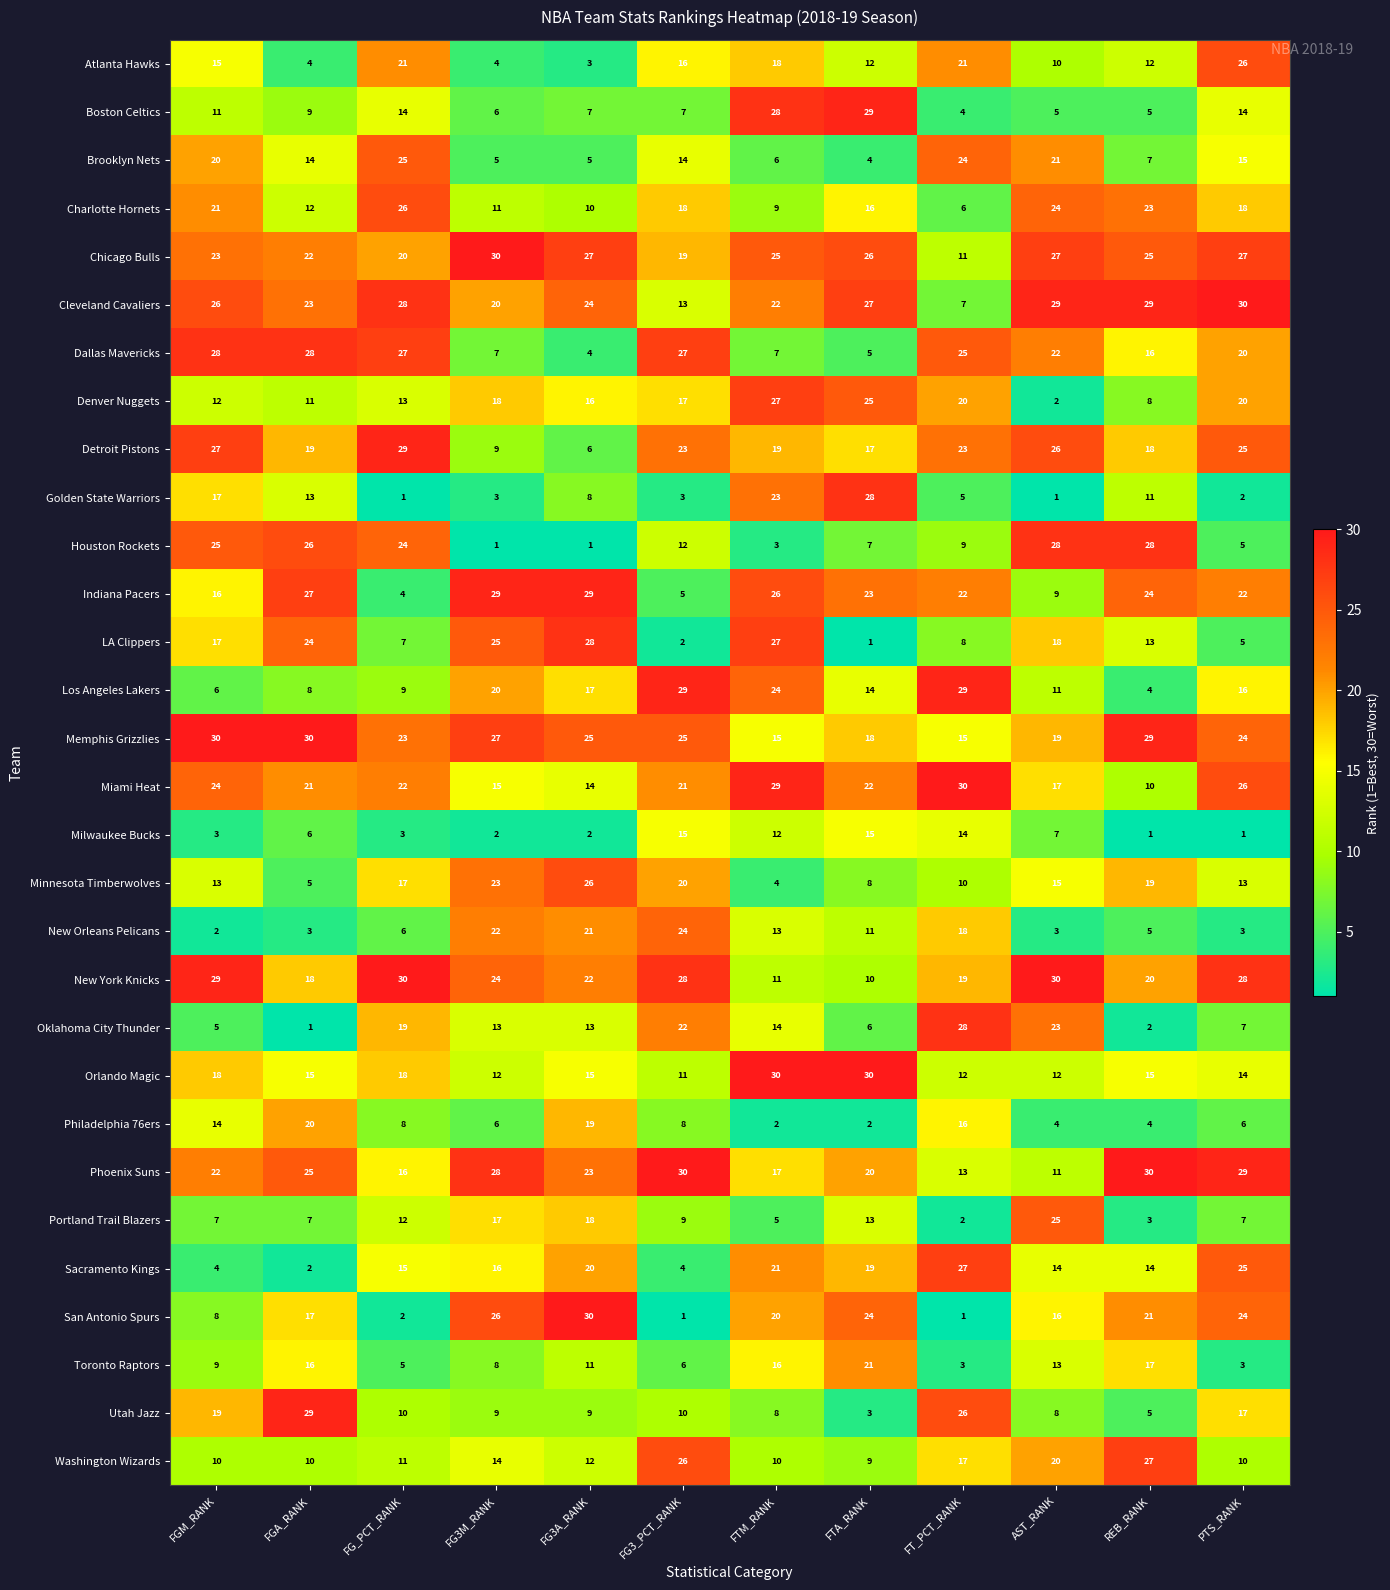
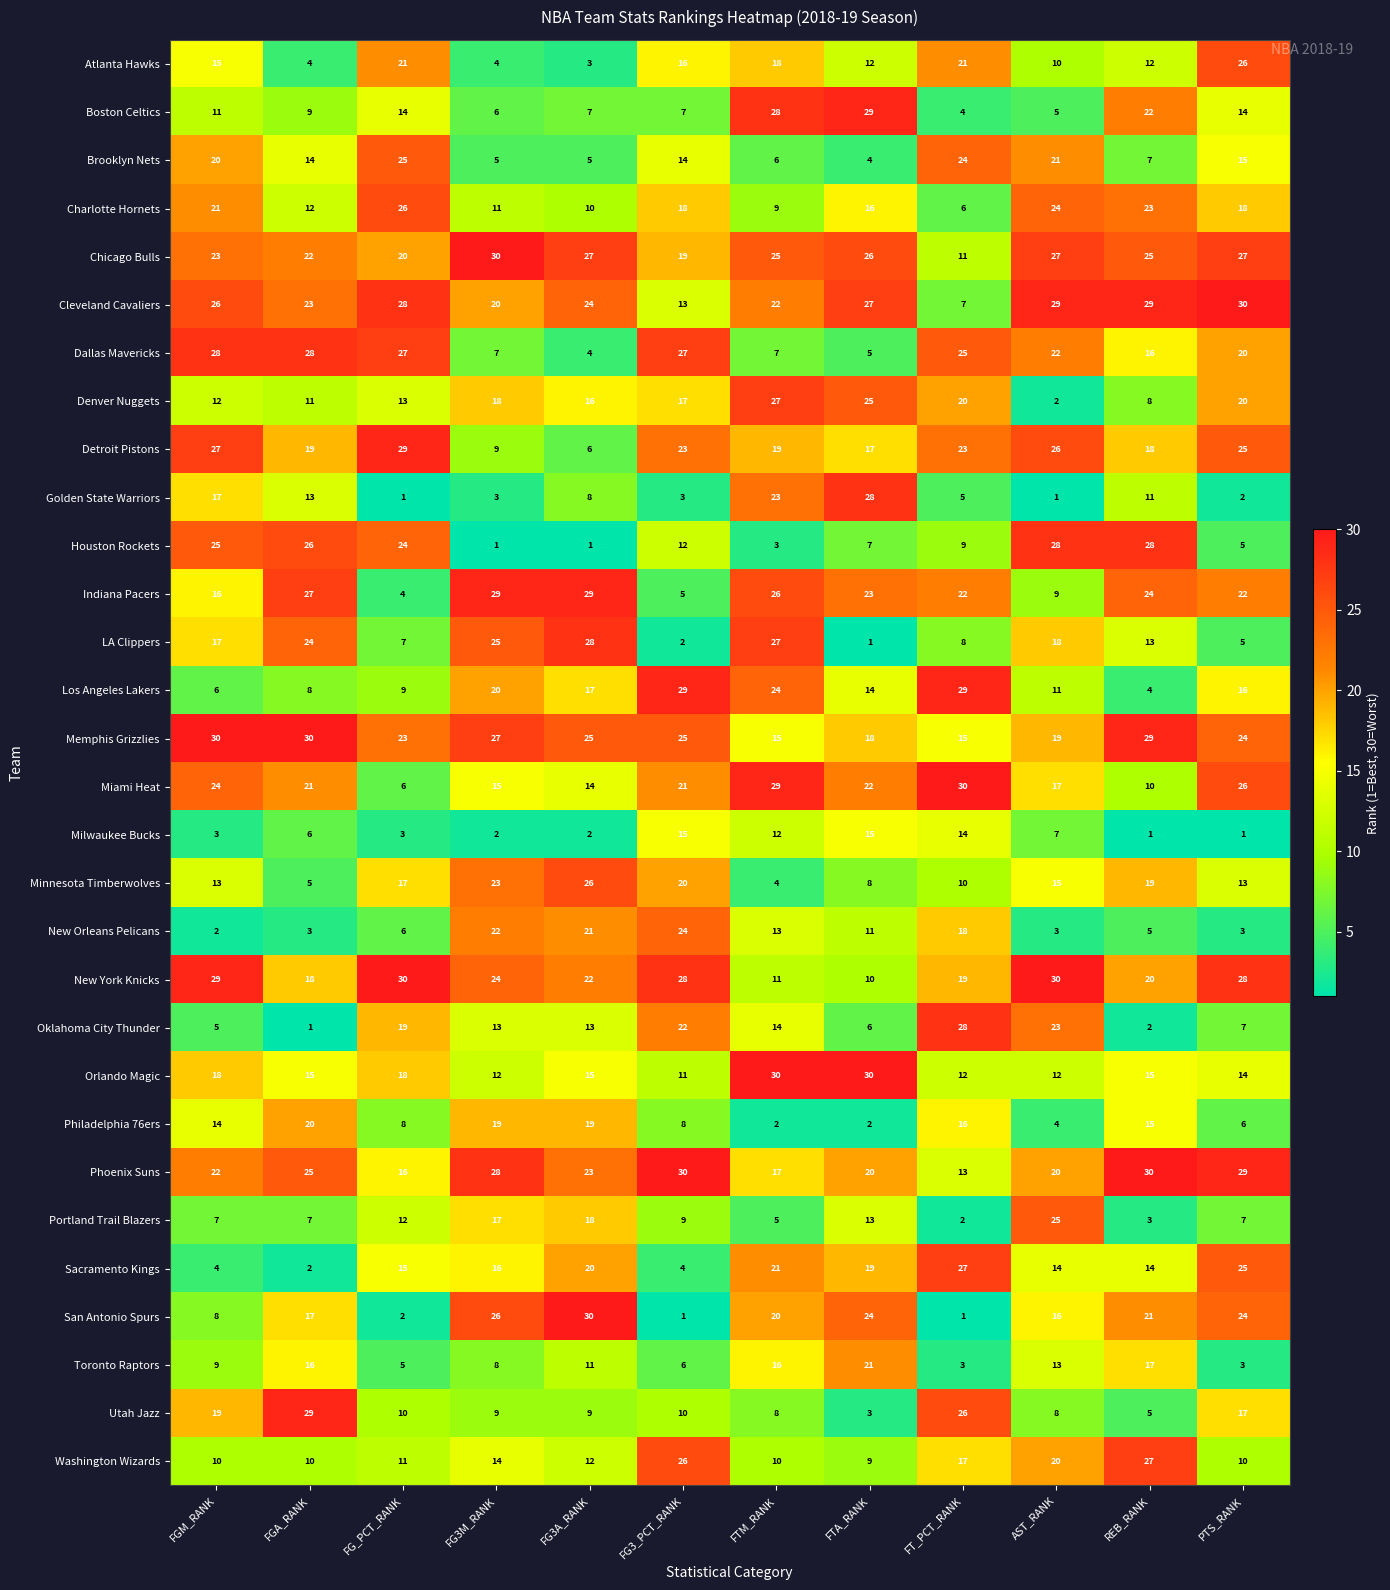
  {
    "Boston Celtics": {
      "FGM_RANK": 11,
      "FGA_RANK": 9,
      "FG_PCT_RANK": 14,
      "FG3M_RANK": 6,
      "FG3A_RANK": 7,
      "FG3_PCT_RANK": 7,
      "FTM_RANK": 28,
      "FTA_RANK": 29,
      "FT_PCT_RANK": 4,
      "AST_RANK": 5,
-     "REB_RANK": 5,
+     "REB_RANK": 22,
      "PTS_RANK": 14
    },
    "Miami Heat": {
      "FGM_RANK": 24,
      "FGA_RANK": 21,
-     "FG_PCT_RANK": 22,
+     "FG_PCT_RANK": 6,
      "FG3M_RANK": 15,
      "FG3A_RANK": 14,
      "FG3_PCT_RANK": 21,
      "FTM_RANK": 29,
      "FTA_RANK": 22,
      "FT_PCT_RANK": 30,
      "AST_RANK": 17,
      "REB_RANK": 10,
      "PTS_RANK": 26
    },
    "Philadelphia 76ers": {
      "FGM_RANK": 14,
      "FGA_RANK": 20,
      "FG_PCT_RANK": 8,
-     "FG3M_RANK": 6,
+     "FG3M_RANK": 19,
      "FG3A_RANK": 19,
      "FG3_PCT_RANK": 8,
      "FTM_RANK": 2,
      "FTA_RANK": 2,
      "FT_PCT_RANK": 16,
      "AST_RANK": 4,
-     "REB_RANK": 4,
+     "REB_RANK": 15,
      "PTS_RANK": 6
    },
    "Phoenix Suns": {
      "FGM_RANK": 22,
      "FGA_RANK": 25,
      "FG_PCT_RANK": 16,
      "FG3M_RANK": 28,
      "FG3A_RANK": 23,
      "FG3_PCT_RANK": 30,
      "FTM_RANK": 17,
      "FTA_RANK": 20,
      "FT_PCT_RANK": 13,
-     "AST_RANK": 11,
+     "AST_RANK": 20,
      "REB_RANK": 30,
      "PTS_RANK": 29
    }
  }
